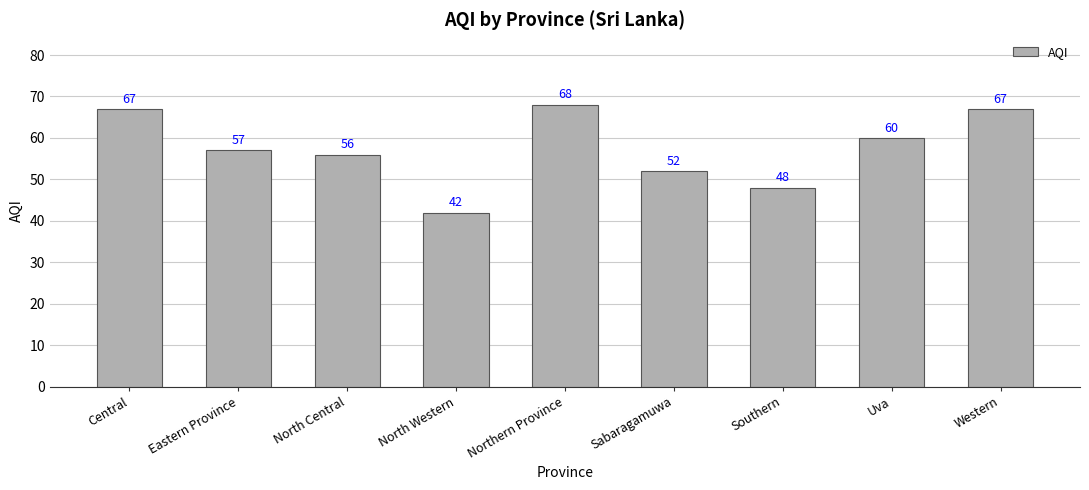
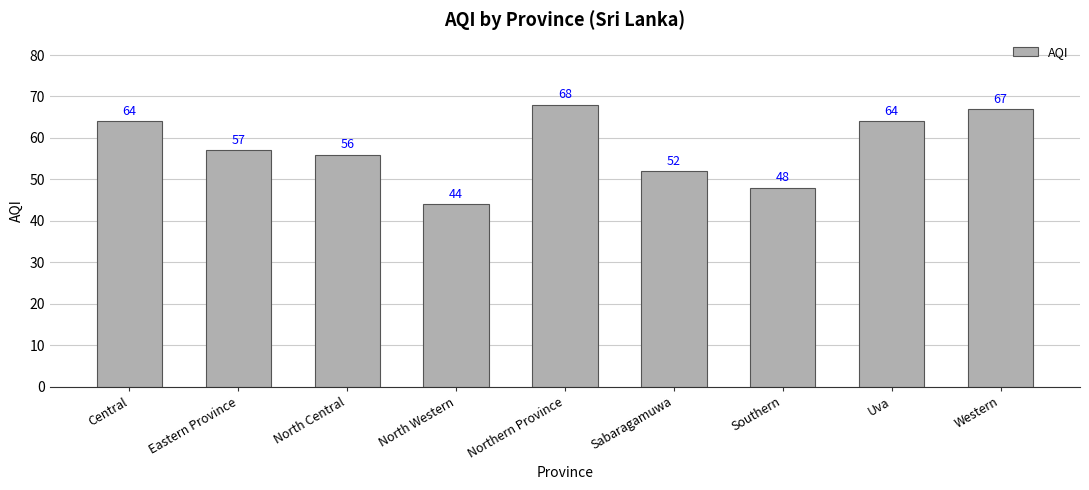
  {
-   "Central": 67,
+   "Central": 64,
    "Eastern Province": 57,
    "North Central": 56,
-   "North Western": 42,
+   "North Western": 44,
    "Northern Province": 68,
    "Sabaragamuwa": 52,
    "Southern": 48,
-   "Uva": 60,
+   "Uva": 64,
    "Western": 67
  }
